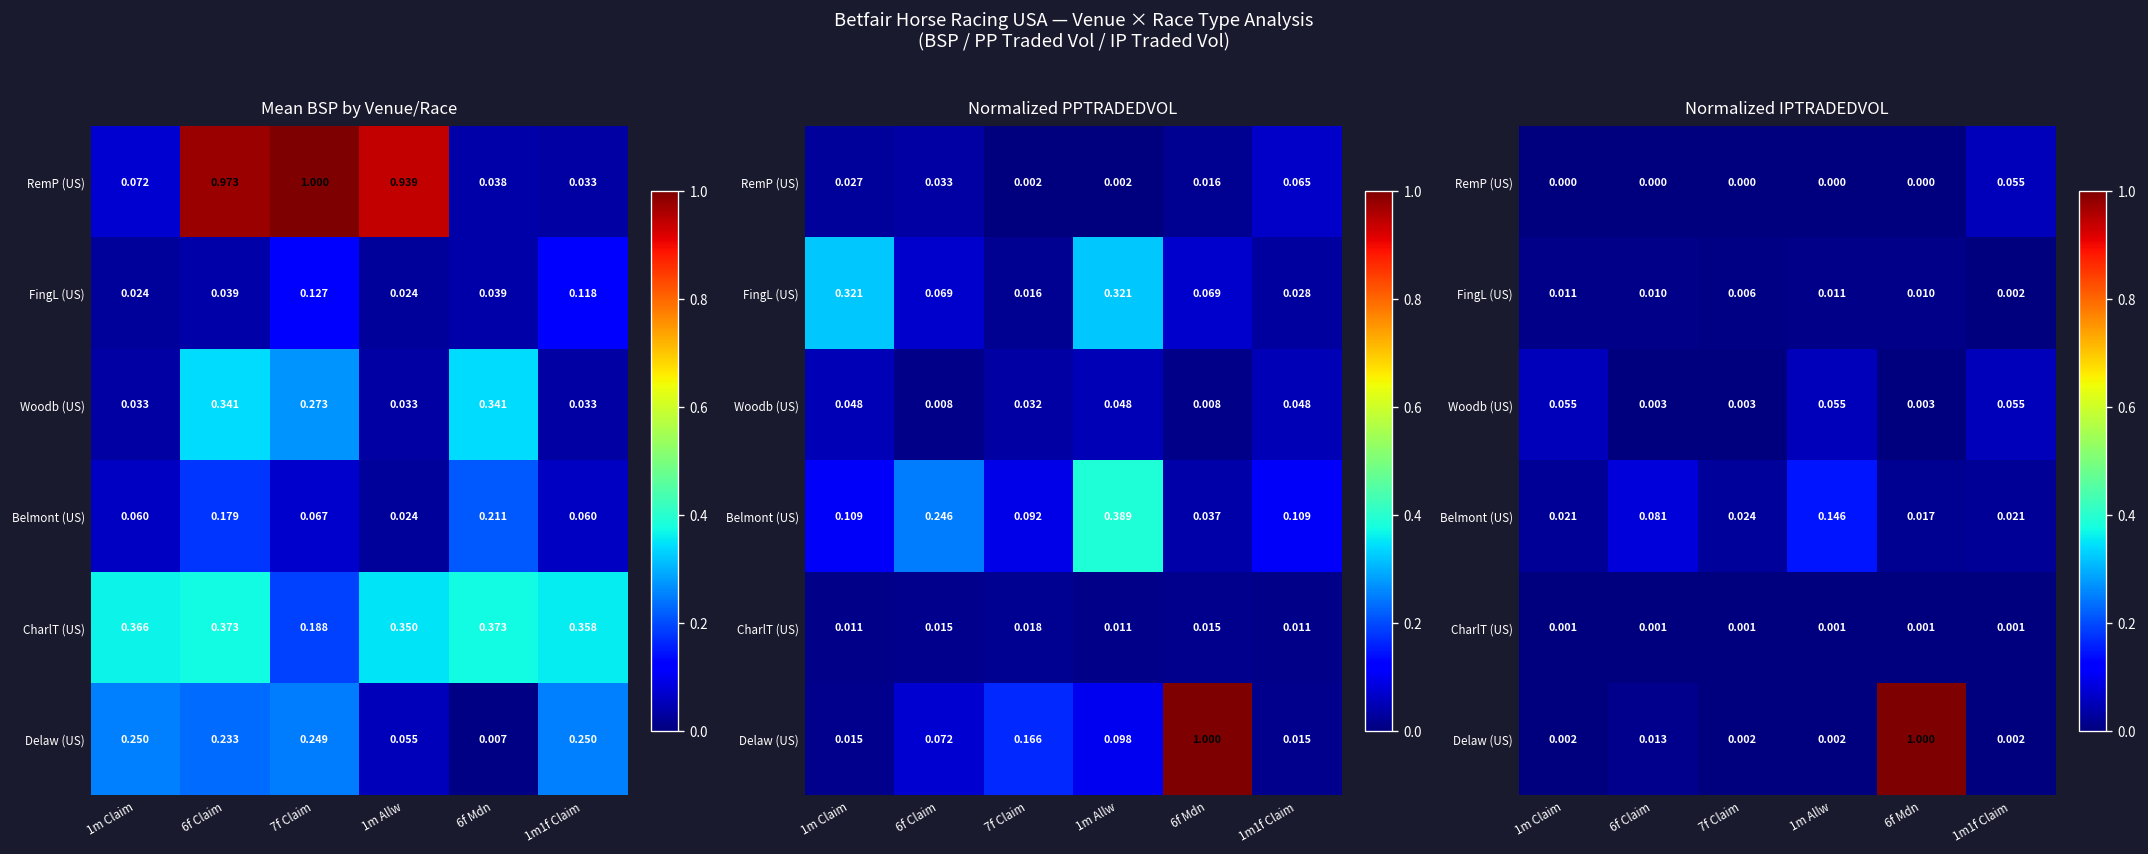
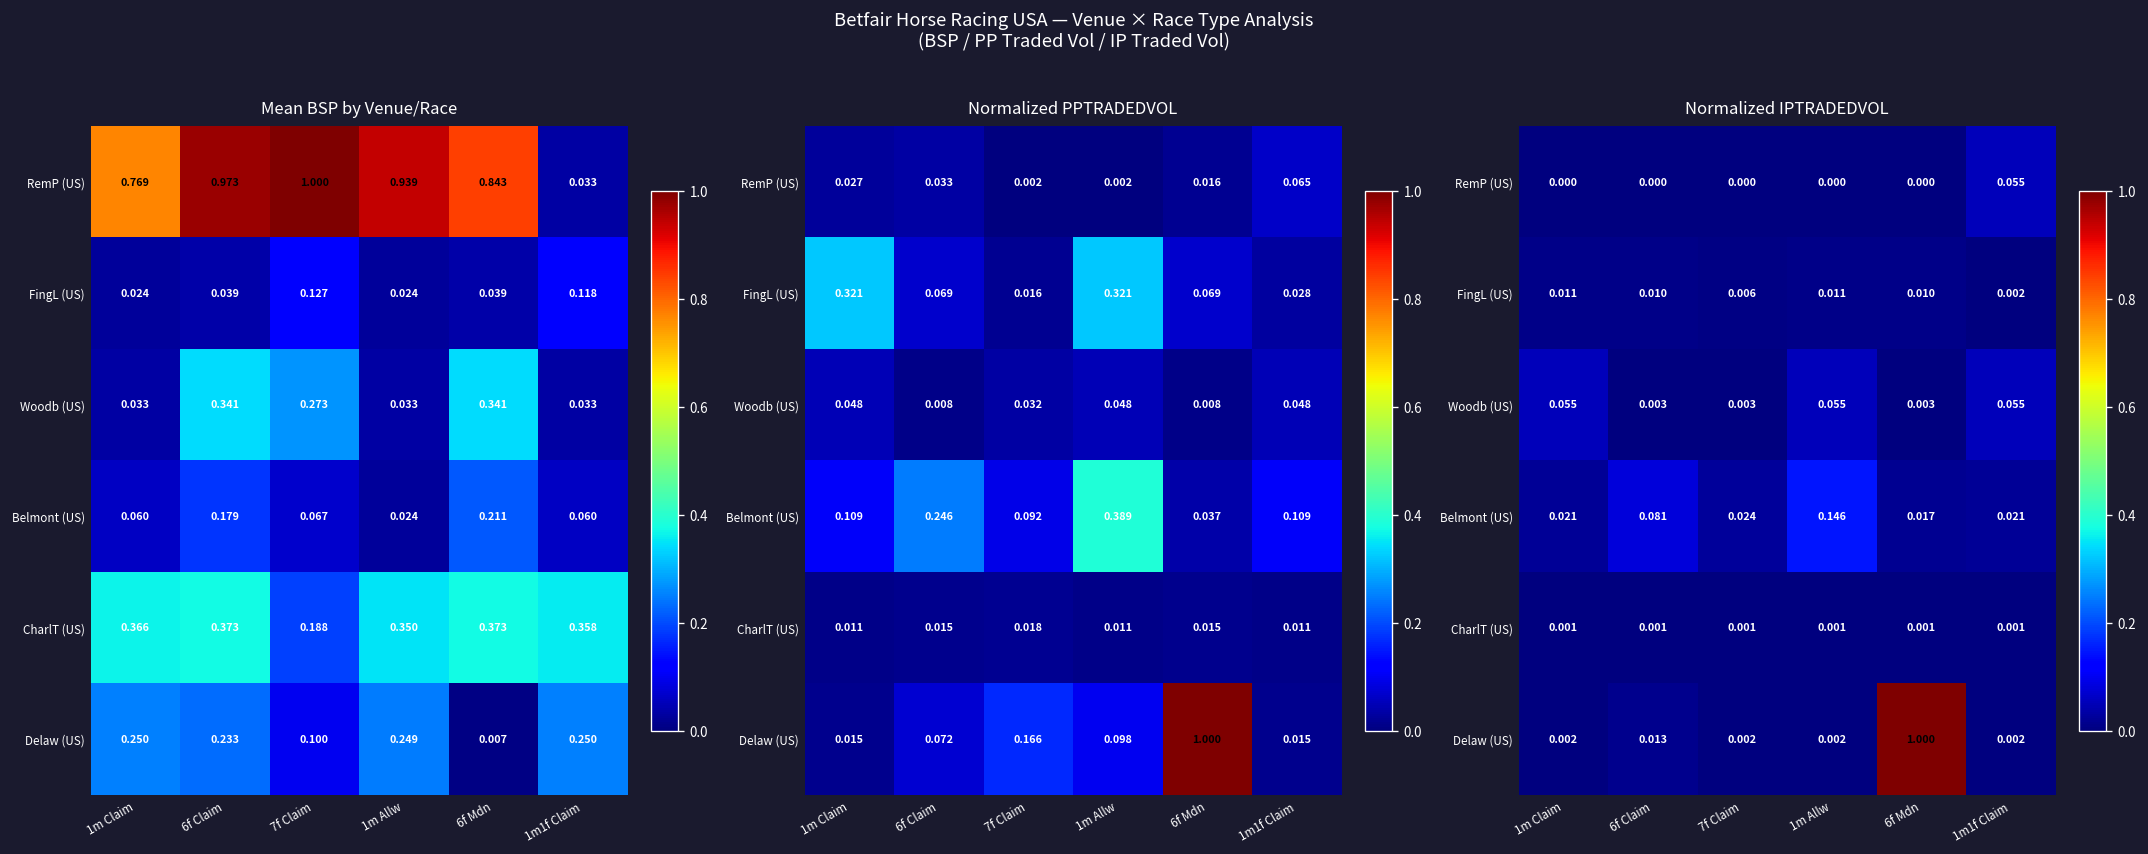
  {
    "Mean BSP by Venue/Race": {
      "RemP (US)": {
-       "1m Claim": 0.072,
+       "1m Claim": 0.769,
        "6f Claim": 0.973,
        "7f Claim": 1.000,
        "1m Allw": 0.939,
-       "6f Mdn": 0.038,
+       "6f Mdn": 0.843,
        "1m1f Claim": 0.033
      },
      "FingL (US)": {
        "1m Claim": 0.024,
        "6f Claim": 0.039,
        "7f Claim": 0.127,
        "1m Allw": 0.024,
        "6f Mdn": 0.039,
        "1m1f Claim": 0.118
      },
      "Woodb (US)": {
        "1m Claim": 0.033,
        "6f Claim": 0.341,
        "7f Claim": 0.273,
        "1m Allw": 0.033,
        "6f Mdn": 0.341,
        "1m1f Claim": 0.033
      },
      "Belmont (US)": {
        "1m Claim": 0.060,
        "6f Claim": 0.179,
        "7f Claim": 0.067,
        "1m Allw": 0.024,
        "6f Mdn": 0.211,
        "1m1f Claim": 0.060
      },
      "CharlT (US)": {
        "1m Claim": 0.366,
        "6f Claim": 0.373,
        "7f Claim": 0.188,
        "1m Allw": 0.350,
        "6f Mdn": 0.373,
        "1m1f Claim": 0.358
      },
      "Delaw (US)": {
        "1m Claim": 0.250,
        "6f Claim": 0.233,
-       "7f Claim": 0.249,
-       "1m Allw": 0.055,
+       "7f Claim": 0.100,
+       "1m Allw": 0.249,
        "6f Mdn": 0.007,
        "1m1f Claim": 0.250
      }
    },
    "Normalized PPTRADEDVOL": {
      "RemP (US)": {
        "1m Claim": 0.027,
        "6f Claim": 0.033,
        "7f Claim": 0.002,
        "1m Allw": 0.002,
        "6f Mdn": 0.016,
        "1m1f Claim": 0.065
      },
      "FingL (US)": {
        "1m Claim": 0.321,
        "6f Claim": 0.069,
        "7f Claim": 0.016,
        "1m Allw": 0.321,
        "6f Mdn": 0.069,
        "1m1f Claim": 0.028
      },
      "Woodb (US)": {
        "1m Claim": 0.048,
        "6f Claim": 0.008,
        "7f Claim": 0.032,
        "1m Allw": 0.048,
        "6f Mdn": 0.008,
        "1m1f Claim": 0.048
      },
      "Belmont (US)": {
        "1m Claim": 0.109,
        "6f Claim": 0.246,
        "7f Claim": 0.092,
        "1m Allw": 0.389,
        "6f Mdn": 0.037,
        "1m1f Claim": 0.109
      },
      "CharlT (US)": {
        "1m Claim": 0.011,
        "6f Claim": 0.015,
        "7f Claim": 0.018,
        "1m Allw": 0.011,
        "6f Mdn": 0.015,
        "1m1f Claim": 0.011
      },
      "Delaw (US)": {
        "1m Claim": 0.015,
        "6f Claim": 0.072,
        "7f Claim": 0.166,
        "1m Allw": 0.098,
        "6f Mdn": 1.000,
        "1m1f Claim": 0.015
      }
    },
    "Normalized IPTRADEDVOL": {
      "RemP (US)": {
        "1m Claim": 0.000,
        "6f Claim": 0.000,
        "7f Claim": 0.000,
        "1m Allw": 0.000,
        "6f Mdn": 0.000,
        "1m1f Claim": 0.055
      },
      "FingL (US)": {
        "1m Claim": 0.011,
        "6f Claim": 0.010,
        "7f Claim": 0.006,
        "1m Allw": 0.011,
        "6f Mdn": 0.010,
        "1m1f Claim": 0.002
      },
      "Woodb (US)": {
        "1m Claim": 0.055,
        "6f Claim": 0.003,
        "7f Claim": 0.003,
        "1m Allw": 0.055,
        "6f Mdn": 0.003,
        "1m1f Claim": 0.055
      },
      "Belmont (US)": {
        "1m Claim": 0.021,
        "6f Claim": 0.081,
        "7f Claim": 0.024,
        "1m Allw": 0.146,
        "6f Mdn": 0.017,
        "1m1f Claim": 0.021
      },
      "CharlT (US)": {
        "1m Claim": 0.001,
        "6f Claim": 0.001,
        "7f Claim": 0.001,
        "1m Allw": 0.001,
        "6f Mdn": 0.001,
        "1m1f Claim": 0.001
      },
      "Delaw (US)": {
        "1m Claim": 0.002,
        "6f Claim": 0.013,
        "7f Claim": 0.002,
        "1m Allw": 0.002,
        "6f Mdn": 1.000,
        "1m1f Claim": 0.002
      }
    }
  }
